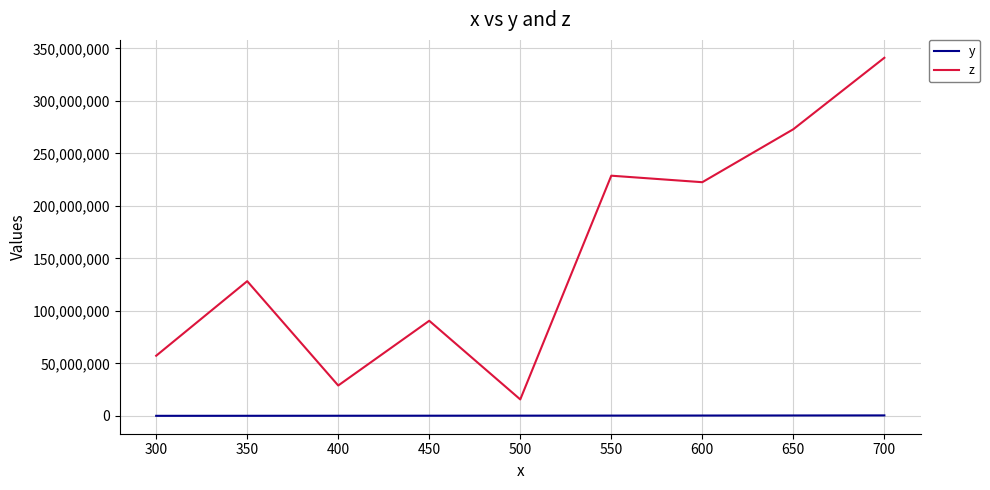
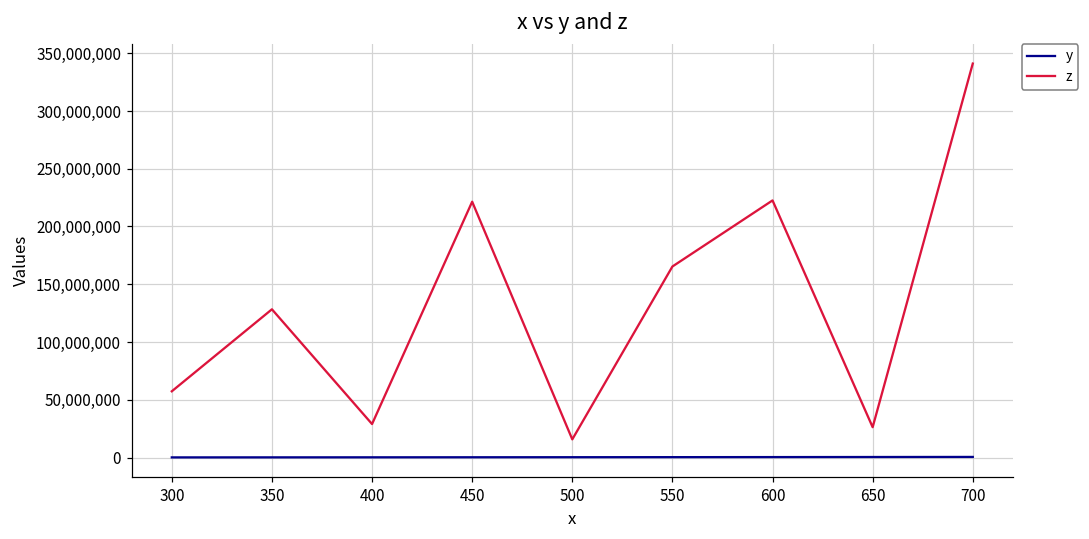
  {
    "y": {
      "300": "0",
      "350": "0",
      "400": "0",
      "450": "0",
      "500": "0",
      "550": "0",
      "600": "0",
      "650": "0",
      "700": "0"
    },
    "z": {
      "300": "57,000,000",
      "350": "128,000,000",
      "400": "29,000,000",
-     "450": "91,000,000",
+     "450": "221,000,000",
      "500": "16,000,000",
-     "550": "229,000,000",
+     "550": "165,000,000",
      "600": "223,000,000",
-     "650": "273,000,000",
+     "650": "26,000,000",
      "700": "341,000,000"
    }
  }
